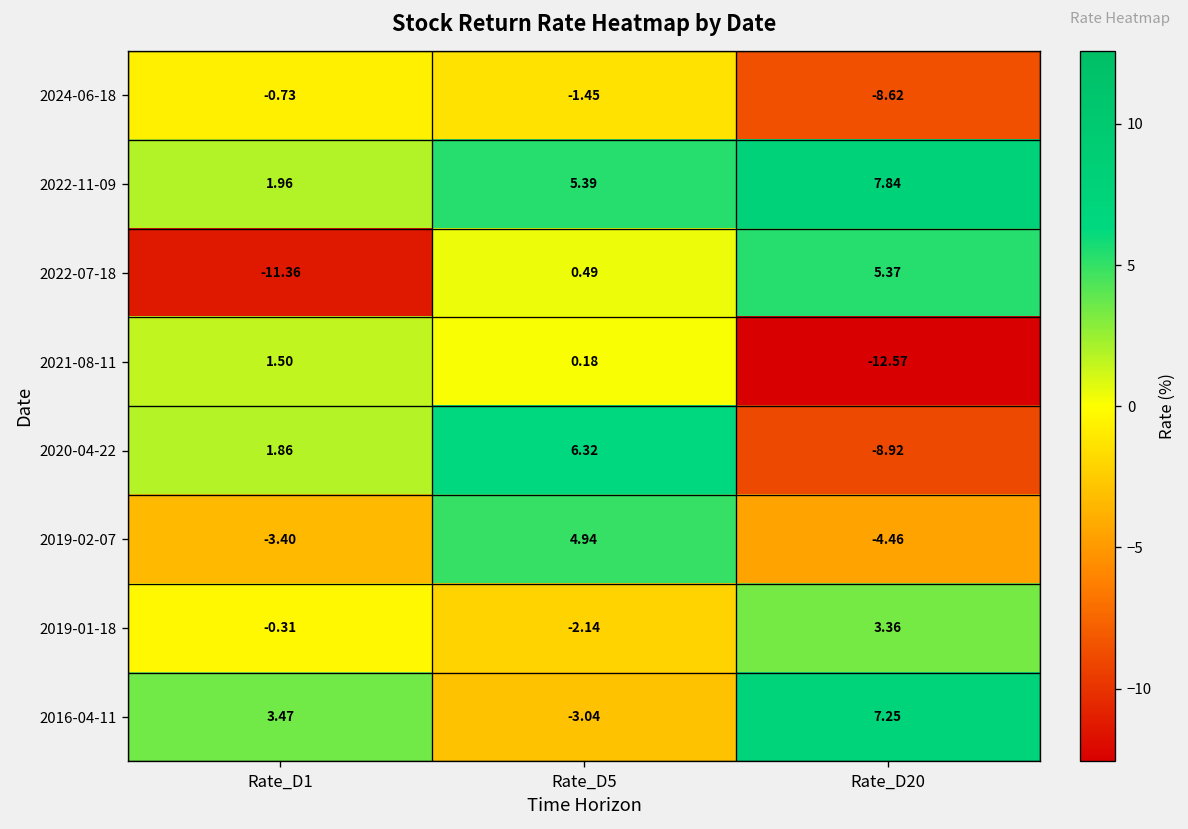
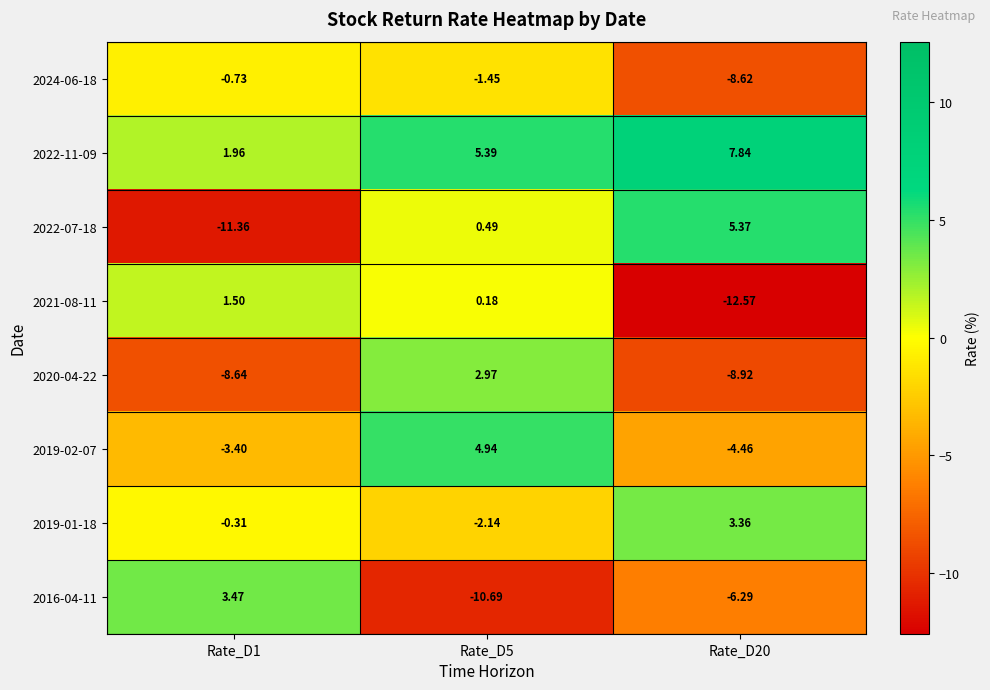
  {
    "2024-06-18": {
      "Rate_D1": -0.73,
      "Rate_D5": -1.45,
      "Rate_D20": -8.62
    },
    "2022-11-09": {
      "Rate_D1": 1.96,
      "Rate_D5": 5.39,
      "Rate_D20": 7.84
    },
    "2022-07-18": {
      "Rate_D1": -11.36,
      "Rate_D5": 0.49,
      "Rate_D20": 5.37
    },
    "2021-08-11": {
      "Rate_D1": 1.50,
      "Rate_D5": 0.18,
      "Rate_D20": -12.57
    },
    "2020-04-22": {
-     "Rate_D1": 1.86,
-     "Rate_D5": 6.32,
+     "Rate_D1": -8.64,
+     "Rate_D5": 2.97,
      "Rate_D20": -8.92
    },
    "2019-02-07": {
      "Rate_D1": -3.40,
      "Rate_D5": 4.94,
      "Rate_D20": -4.46
    },
    "2019-01-18": {
      "Rate_D1": -0.31,
      "Rate_D5": -2.14,
      "Rate_D20": 3.36
    },
    "2016-04-11": {
      "Rate_D1": 3.47,
-     "Rate_D5": -3.04,
-     "Rate_D20": 7.25
+     "Rate_D5": -10.69,
+     "Rate_D20": -6.29
    }
  }
